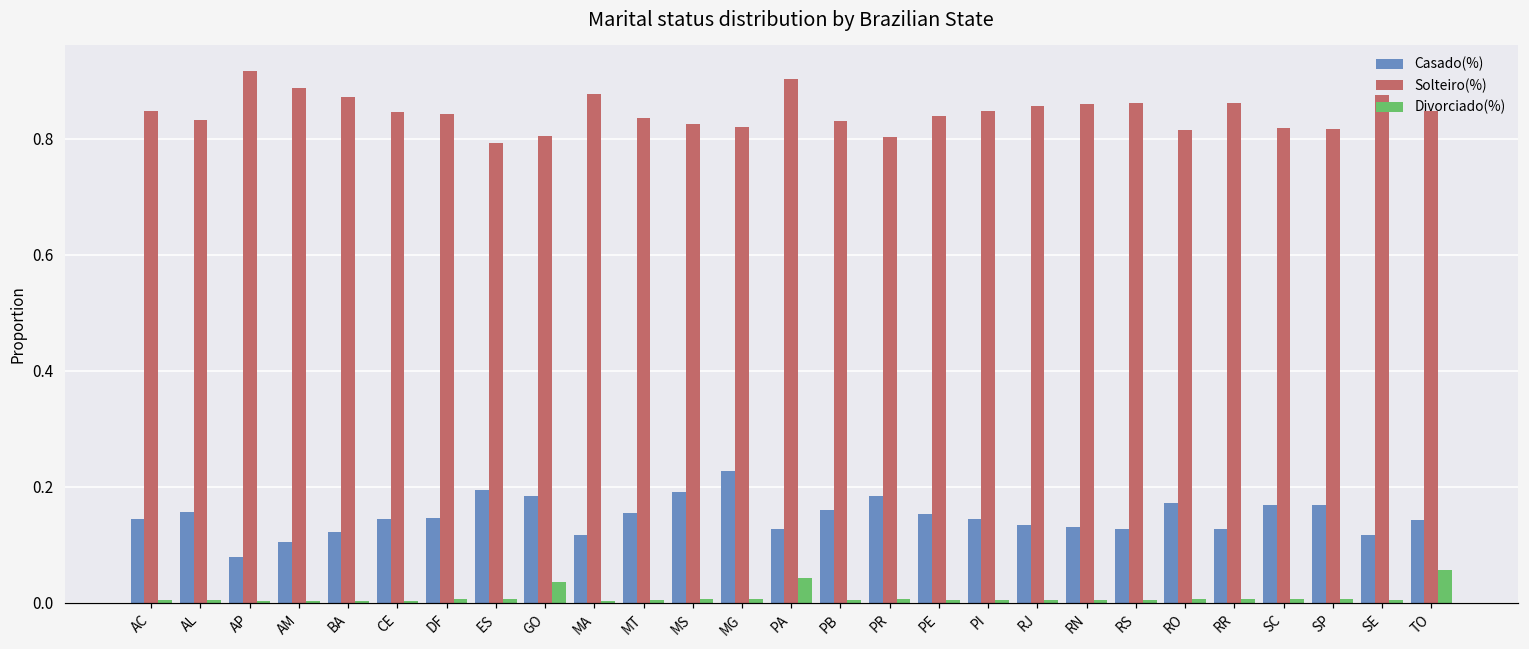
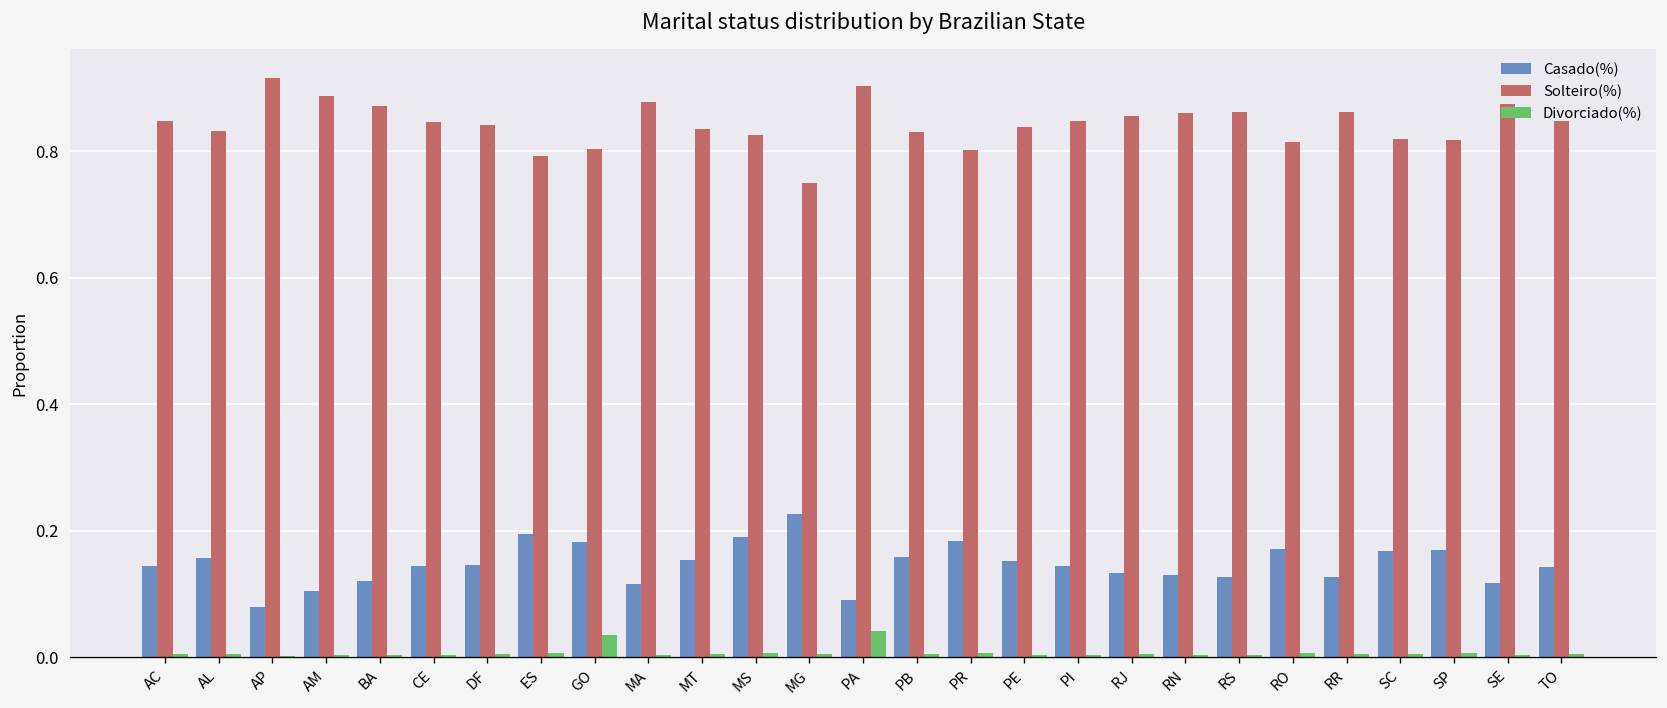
  {
    "Casado(%)": {
      "AC": 0.14,
      "AL": 0.16,
      "AP": 0.08,
      "AM": 0.11,
      "BA": 0.12,
      "CE": 0.15,
      "DF": 0.15,
      "ES": 0.20,
      "GO": 0.18,
      "MA": 0.12,
      "MT": 0.15,
      "MS": 0.19,
      "MG": 0.23,
-     "PA": 0.13,
+     "PA": 0.09,
      "PB": 0.16,
      "PR": 0.18,
      "PE": 0.15,
      "PI": 0.14,
      "RJ": 0.13,
      "RN": 0.13,
      "RS": 0.13,
      "RO": 0.17,
      "RR": 0.13,
      "SC": 0.17,
      "SP": 0.17,
      "SE": 0.12,
      "TO": 0.14
    },
    "Solteiro(%)": {
      "AC": 0.85,
      "AL": 0.83,
      "AP": 0.92,
      "AM": 0.89,
      "BA": 0.87,
      "CE": 0.85,
      "DF": 0.84,
      "ES": 0.79,
      "GO": 0.80,
      "MA": 0.88,
      "MT": 0.84,
      "MS": 0.83,
-     "MG": 0.82,
+     "MG": 0.75,
      "PA": 0.90,
      "PB": 0.83,
      "PR": 0.80,
      "PE": 0.84,
      "PI": 0.85,
      "RJ": 0.86,
      "RN": 0.86,
      "RS": 0.86,
      "RO": 0.82,
      "RR": 0.86,
      "SC": 0.82,
      "SP": 0.82,
      "SE": 0.88,
      "TO": 0.85
    },
    "Divorciado(%)": {
      "AC": 0.01,
      "AL": 0.01,
      "DF": 0.01,
      "ES": 0.01,
      "GO": 0.04,
      "MT": 0.01,
      "MS": 0.01,
      "MG": 0.01,
      "PA": 0.04,
      "PB": 0.01,
      "PR": 0.01,
      "RJ": 0.01,
      "RO": 0.01,
      "RR": 0.01,
      "SC": 0.01,
      "SP": 0.01,
-     "TO": 0.06
+     "TO": 0.01
    }
  }
